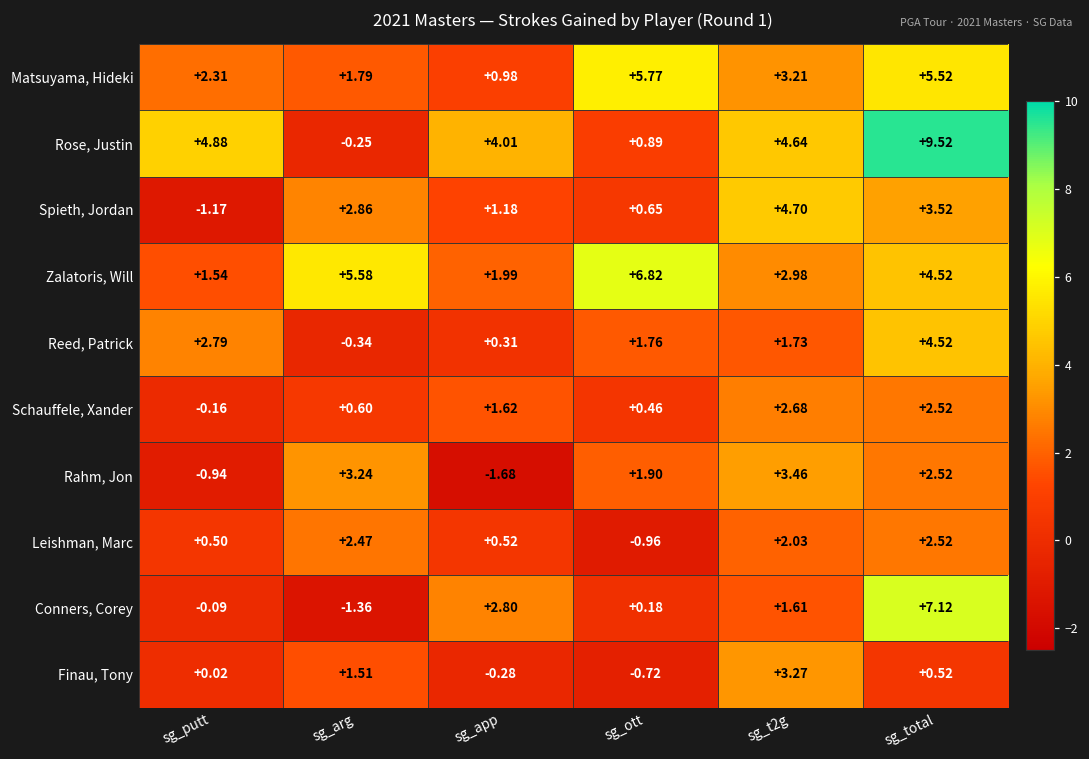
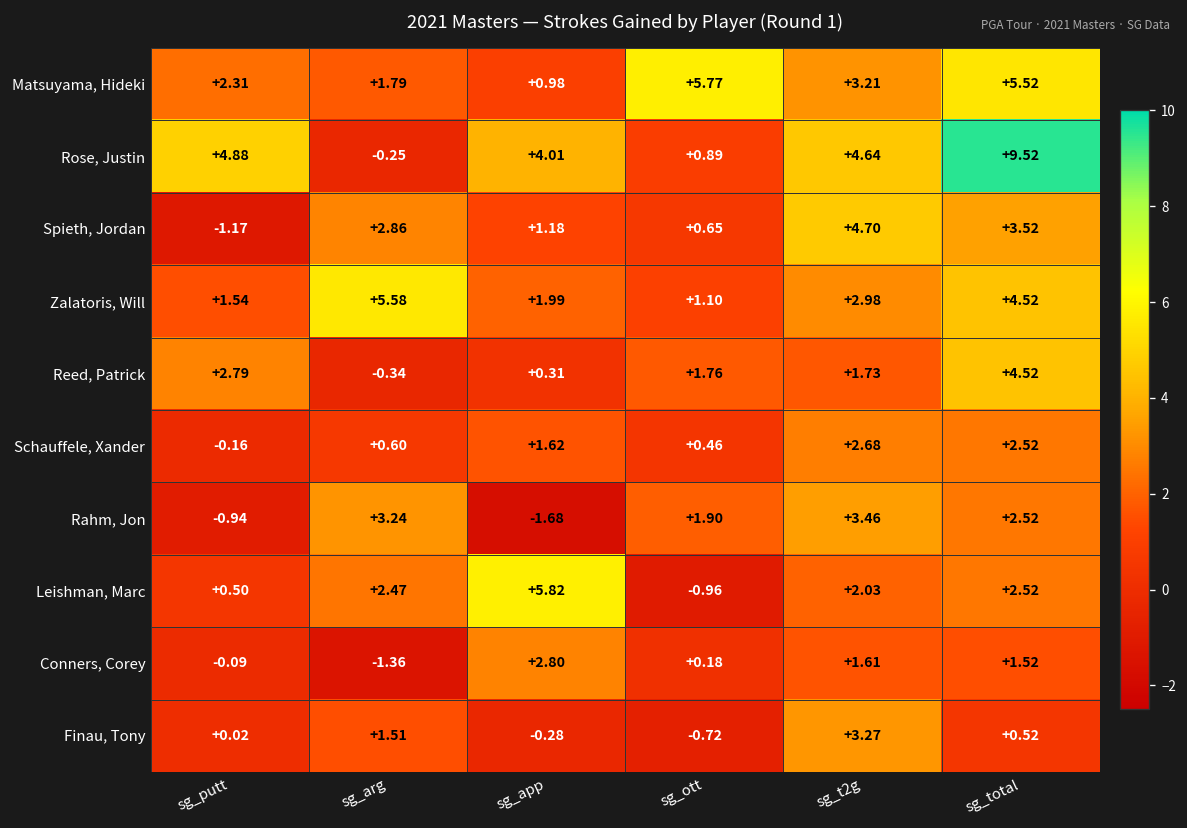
  {
    "Matsuyama, Hideki": {
      "sg_putt": "+2.31",
      "sg_arg": "+1.79",
      "sg_app": "+0.98",
      "sg_ott": "+5.77",
      "sg_t2g": "+3.21",
      "sg_total": "+5.52"
    },
    "Rose, Justin": {
      "sg_putt": "+4.88",
      "sg_arg": "-0.25",
      "sg_app": "+4.01",
      "sg_ott": "+0.89",
      "sg_t2g": "+4.64",
      "sg_total": "+9.52"
    },
    "Spieth, Jordan": {
      "sg_putt": "-1.17",
      "sg_arg": "+2.86",
      "sg_app": "+1.18",
      "sg_ott": "+0.65",
      "sg_t2g": "+4.70",
      "sg_total": "+3.52"
    },
    "Zalatoris, Will": {
      "sg_putt": "+1.54",
      "sg_arg": "+5.58",
      "sg_app": "+1.99",
-     "sg_ott": "+6.82",
+     "sg_ott": "+1.10",
      "sg_t2g": "+2.98",
      "sg_total": "+4.52"
    },
    "Reed, Patrick": {
      "sg_putt": "+2.79",
      "sg_arg": "-0.34",
      "sg_app": "+0.31",
      "sg_ott": "+1.76",
      "sg_t2g": "+1.73",
      "sg_total": "+4.52"
    },
    "Schauffele, Xander": {
      "sg_putt": "-0.16",
      "sg_arg": "+0.60",
      "sg_app": "+1.62",
      "sg_ott": "+0.46",
      "sg_t2g": "+2.68",
      "sg_total": "+2.52"
    },
    "Rahm, Jon": {
      "sg_putt": "-0.94",
      "sg_arg": "+3.24",
      "sg_app": "-1.68",
      "sg_ott": "+1.90",
      "sg_t2g": "+3.46",
      "sg_total": "+2.52"
    },
    "Leishman, Marc": {
      "sg_putt": "+0.50",
      "sg_arg": "+2.47",
-     "sg_app": "+0.52",
+     "sg_app": "+5.82",
      "sg_ott": "-0.96",
      "sg_t2g": "+2.03",
      "sg_total": "+2.52"
    },
    "Conners, Corey": {
      "sg_putt": "-0.09",
      "sg_arg": "-1.36",
      "sg_app": "+2.80",
      "sg_ott": "+0.18",
      "sg_t2g": "+1.61",
-     "sg_total": "+7.12"
+     "sg_total": "+1.52"
    },
    "Finau, Tony": {
      "sg_putt": "+0.02",
      "sg_arg": "+1.51",
      "sg_app": "-0.28",
      "sg_ott": "-0.72",
      "sg_t2g": "+3.27",
      "sg_total": "+0.52"
    }
  }
